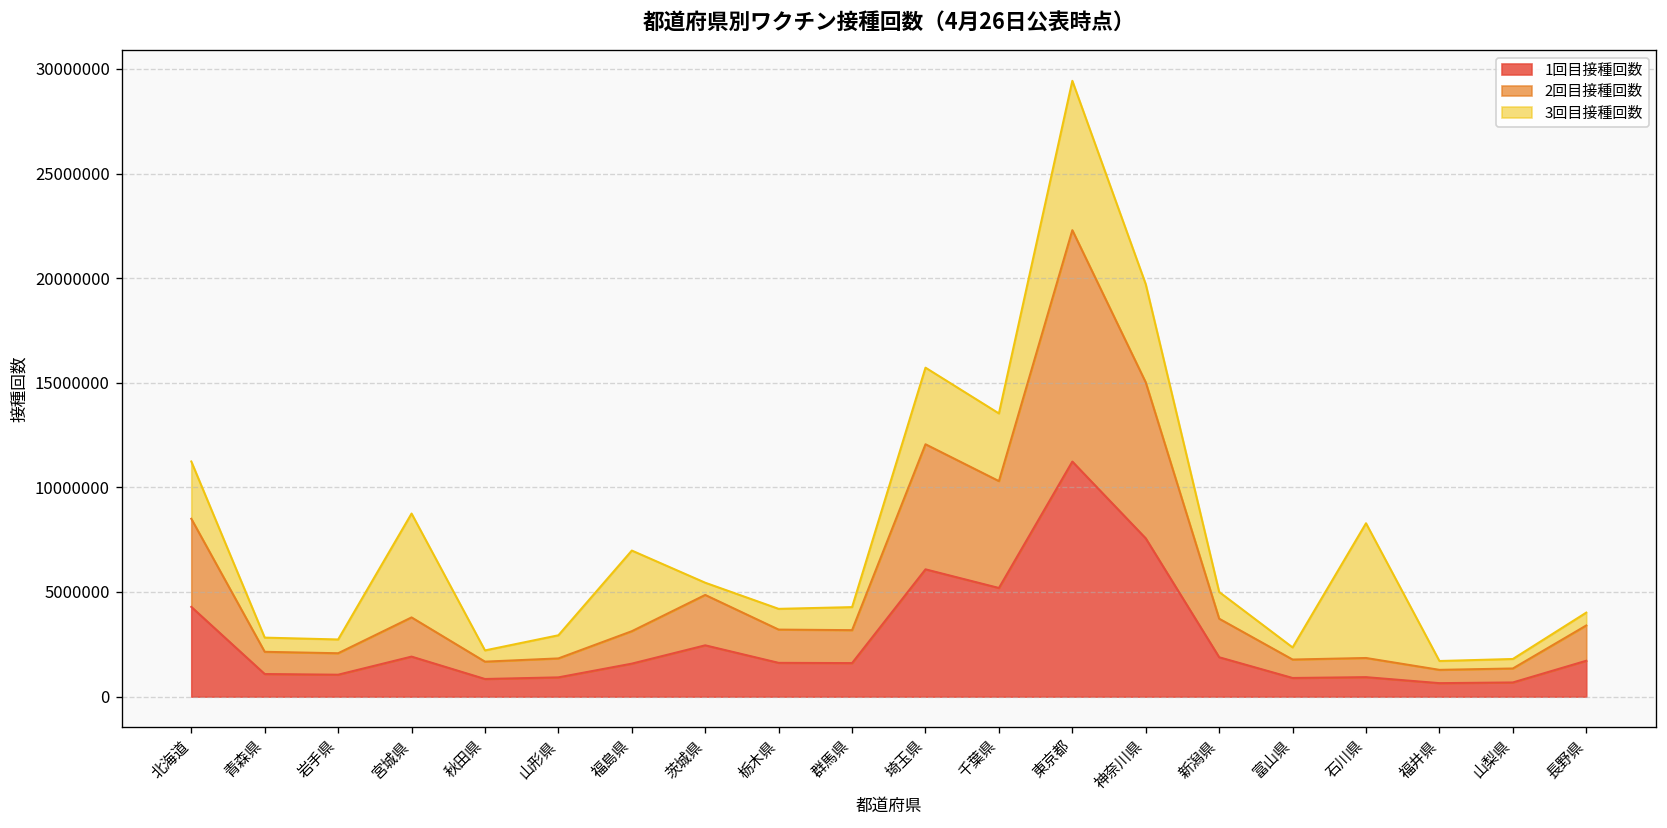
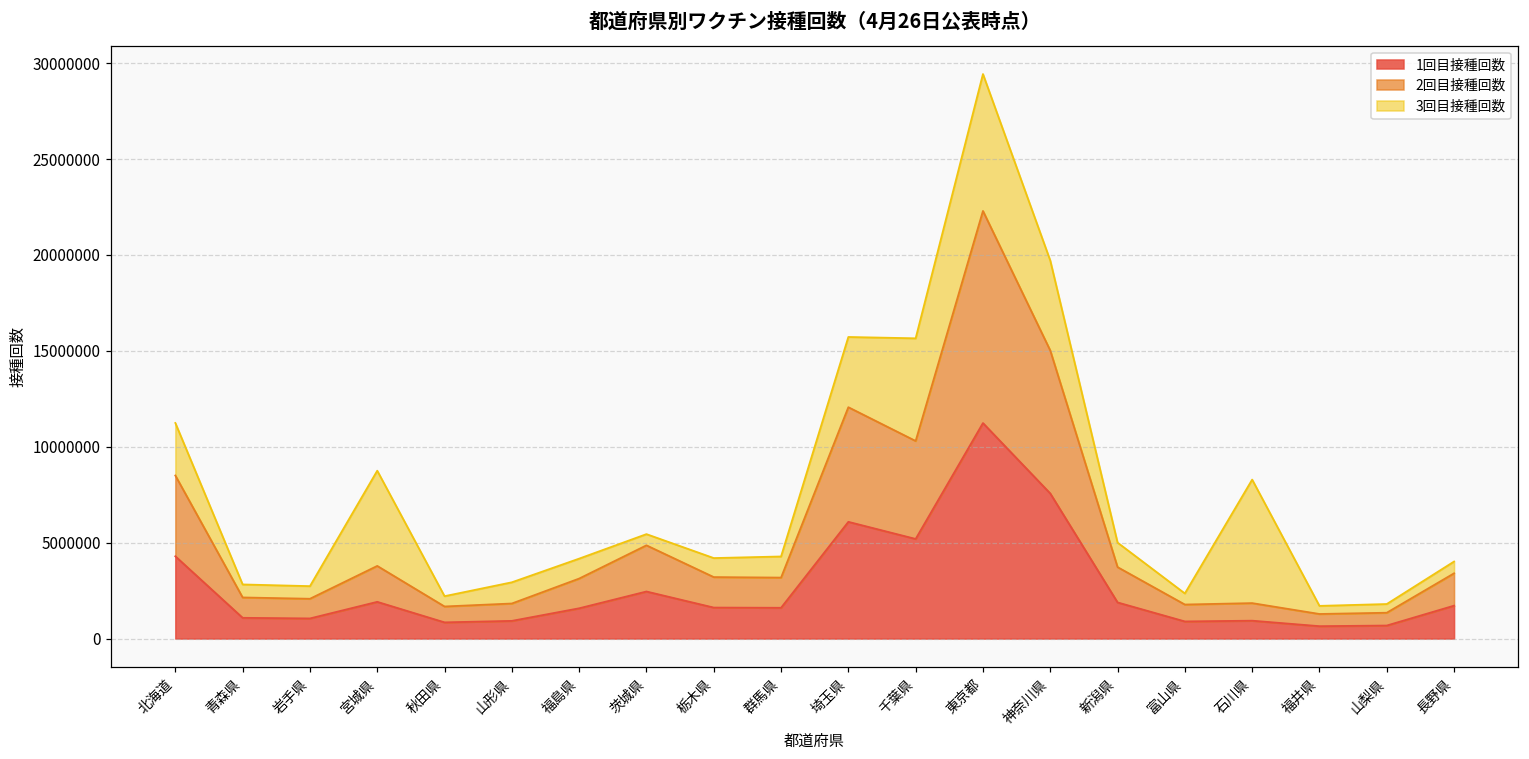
  {
    "3回目接種回数": {
      "北海道": 2700000,
      "青森県": 700000,
      "岩手県": 700000,
      "宮城県": 5000000,
      "秋田県": 500000,
      "山形県": 1100000,
-     "福島県": 3900000,
+     "福島県": 1000000,
      "茨城県": 600000,
      "栃木県": 1000000,
      "群馬県": 1100000,
      "埼玉県": 3700000,
-     "千葉県": 3200000,
+     "千葉県": 5400000,
      "東京都": 7100000,
      "神奈川県": 4700000,
      "新潟県": 1300000,
      "富山県": 600000,
      "石川県": 6400000,
      "福井県": 400000,
      "山梨県": 500000,
      "長野県": 600000
    }
  }
